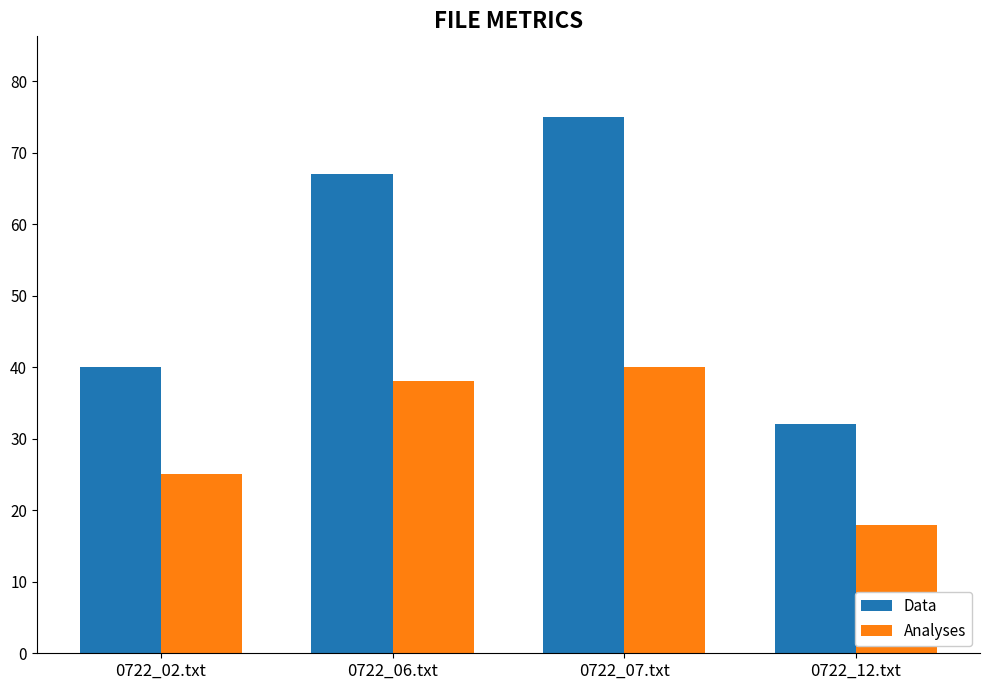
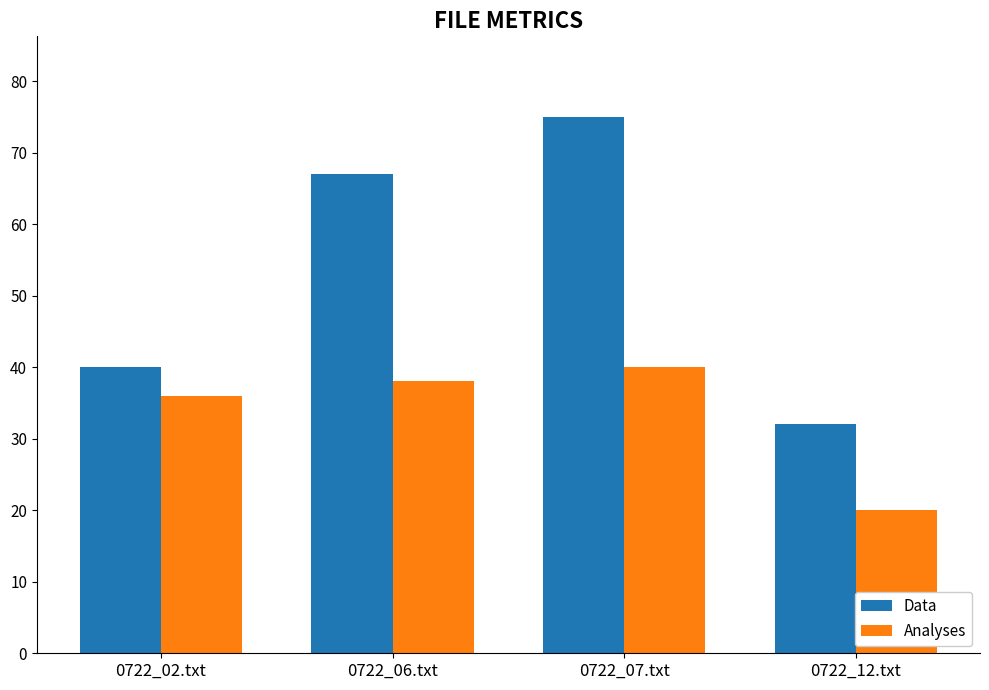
  {
    "Data": {
      "0722_02.txt": 40,
      "0722_06.txt": 67,
      "0722_07.txt": 75,
      "0722_12.txt": 32
    },
    "Analyses": {
-     "0722_02.txt": 25,
+     "0722_02.txt": 36,
      "0722_06.txt": 38,
      "0722_07.txt": 40,
-     "0722_12.txt": 18
+     "0722_12.txt": 20
    }
  }
